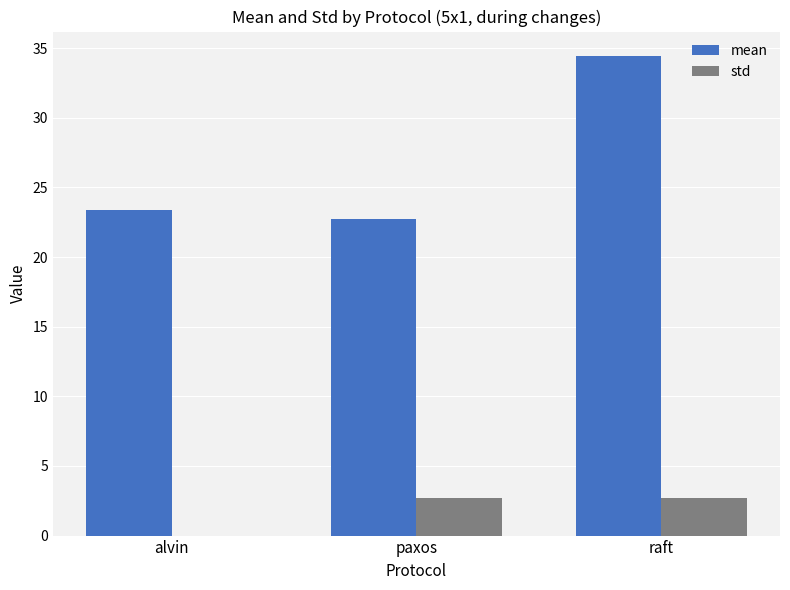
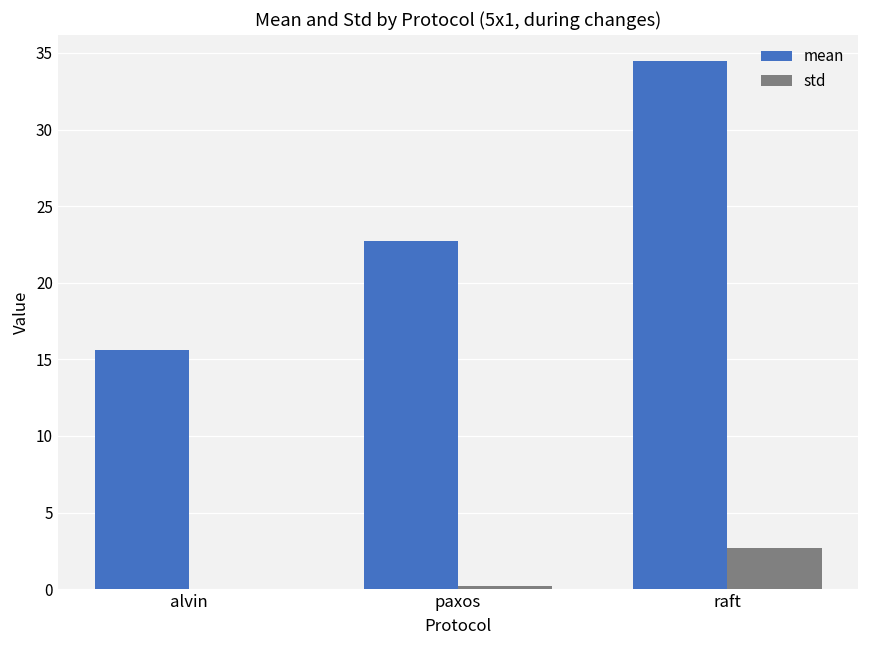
  {
    "mean": {
-     "alvin": 23.4,
+     "alvin": 15.6,
      "paxos": 22.7,
      "raft": 34.5
    },
    "std": {
-     "paxos": 2.7,
+     "paxos": 0.2,
      "raft": 2.7
    }
  }
